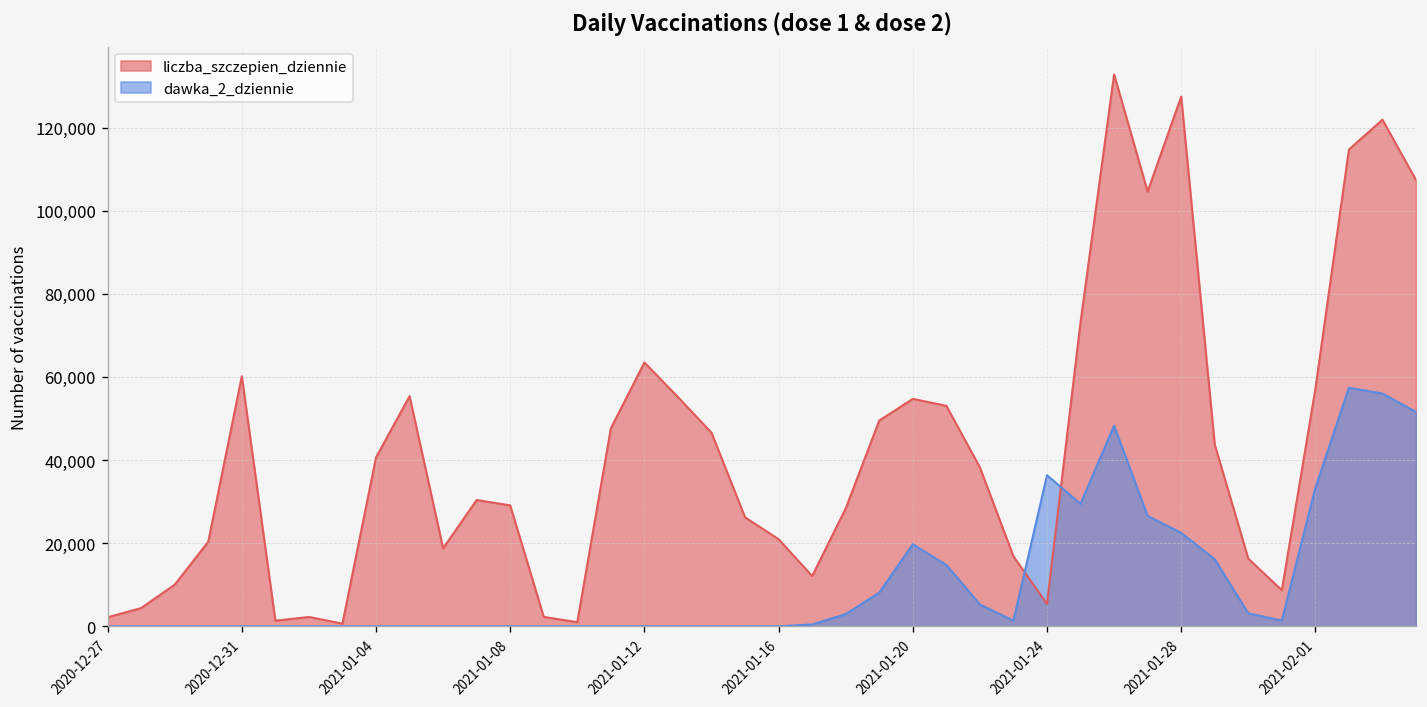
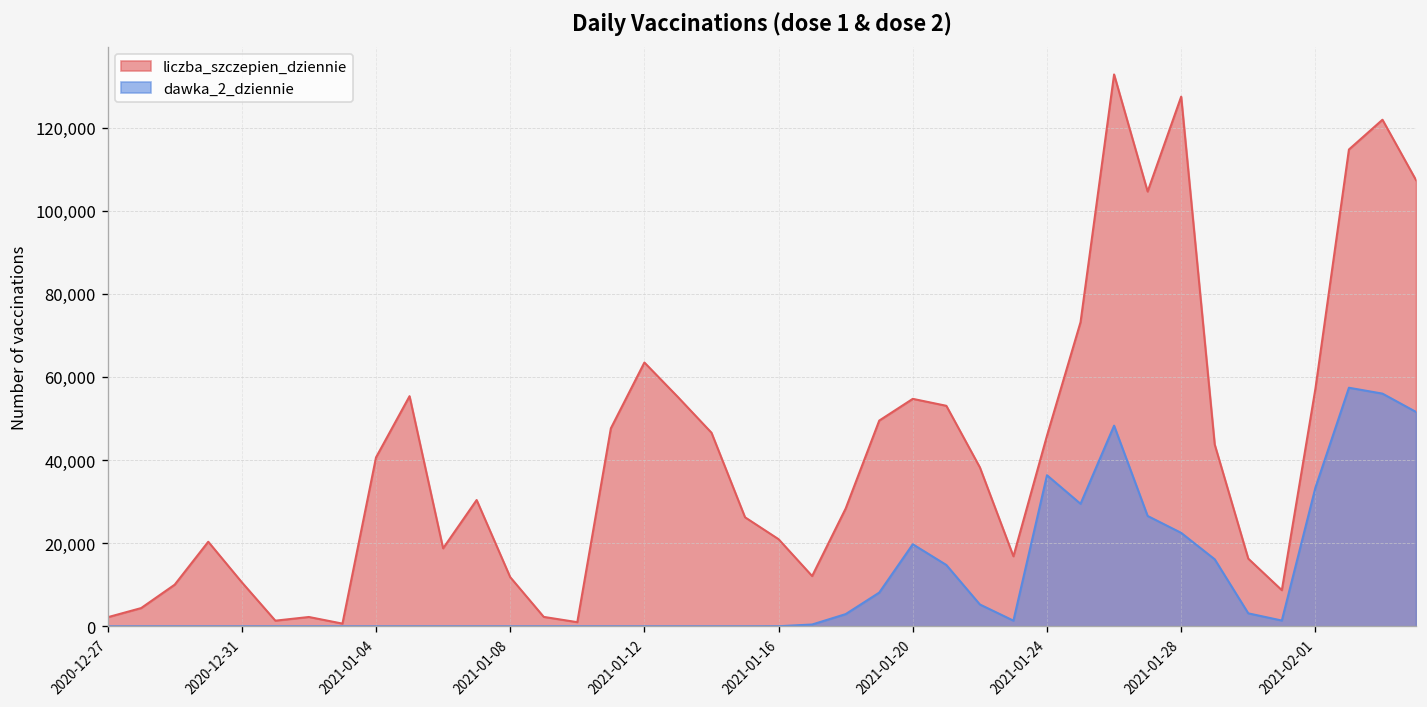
  {
    "liczba_szczepien_dziennie": {
      "2020-12-27": "2,000",
-     "2020-12-31": "60,000",
+     "2020-12-31": "11,000",
      "2021-01-04": "41,000",
-     "2021-01-08": "29,000",
+     "2021-01-08": "12,000",
      "2021-01-12": "63,000",
      "2021-01-16": "21,000",
      "2021-01-20": "55,000",
-     "2021-01-24": "5,000",
+     "2021-01-24": "46,000",
      "2021-01-28": "127,000",
      "2021-02-01": "57,000"
    },
    "dawka_2_dziennie": {
      "2020-12-27": "0",
      "2020-12-31": "0",
      "2021-01-04": "0",
      "2021-01-08": "0",
      "2021-01-12": "0",
      "2021-01-16": "0",
      "2021-01-20": "20,000",
      "2021-01-24": "36,000",
      "2021-01-28": "22,000",
      "2021-02-01": "33,000"
    }
  }
